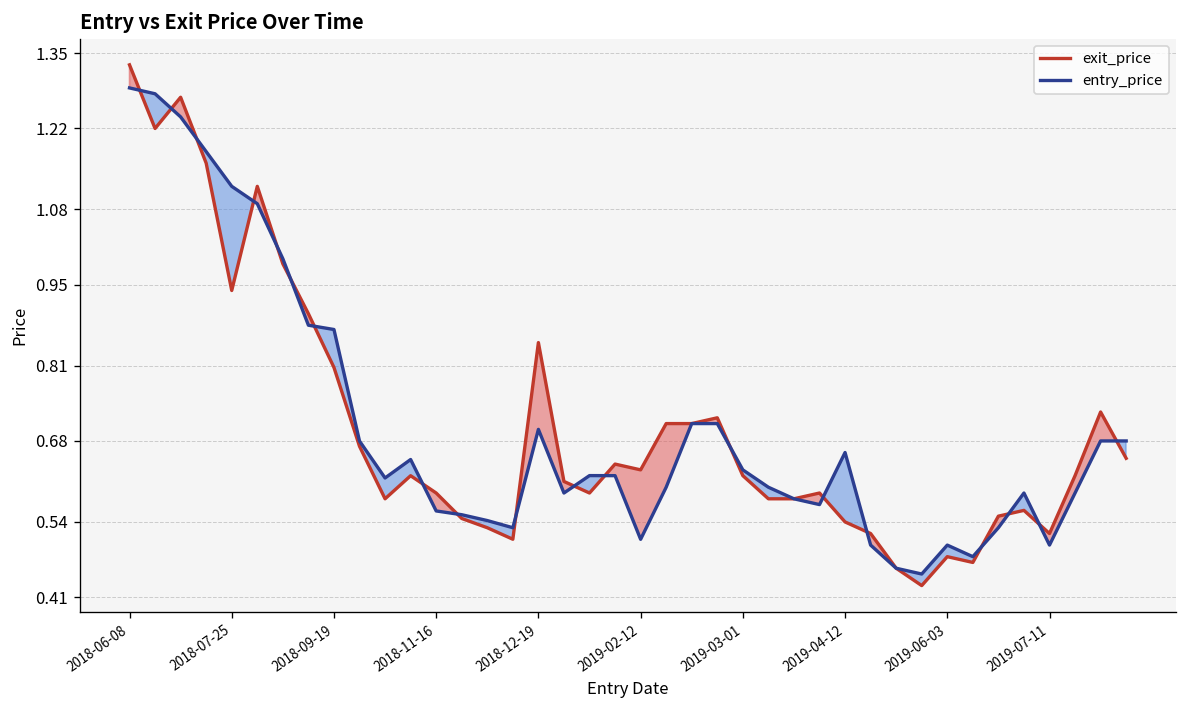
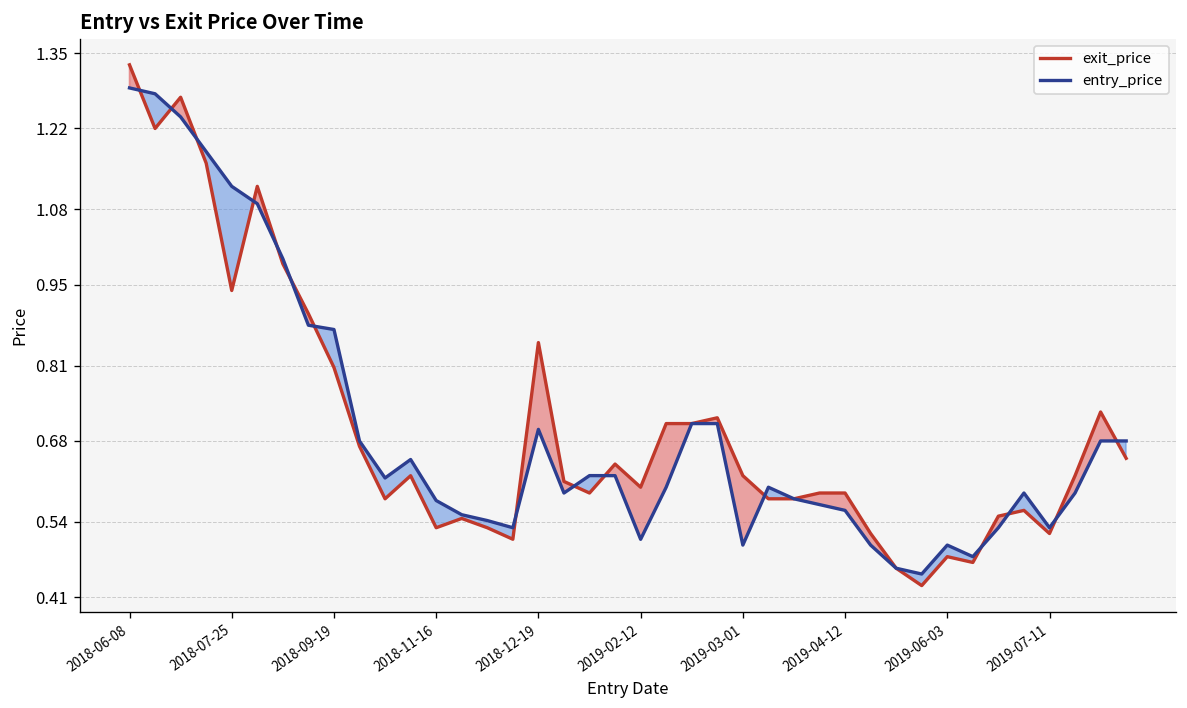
  {
    "exit_price": {
      "2018-06-08": 1.33,
      "2018-07-25": 0.94,
      "2018-09-19": 0.81,
-     "2018-11-16": 0.59,
+     "2018-11-16": 0.53,
      "2018-12-19": 0.85,
-     "2019-02-12": 0.63,
+     "2019-02-12": 0.60,
      "2019-03-01": 0.62,
-     "2019-04-12": 0.54,
+     "2019-04-12": 0.59,
      "2019-06-03": 0.48,
      "2019-07-11": 0.52
    },
    "entry_price": {
      "2018-06-08": 1.29,
      "2018-07-25": 1.12,
      "2018-09-19": 0.87,
-     "2018-11-16": 0.56,
+     "2018-11-16": 0.58,
      "2018-12-19": 0.70,
      "2019-02-12": 0.51,
-     "2019-03-01": 0.63,
-     "2019-04-12": 0.66,
+     "2019-03-01": 0.50,
+     "2019-04-12": 0.56,
      "2019-06-03": 0.50,
-     "2019-07-11": 0.50
+     "2019-07-11": 0.53
    }
  }
